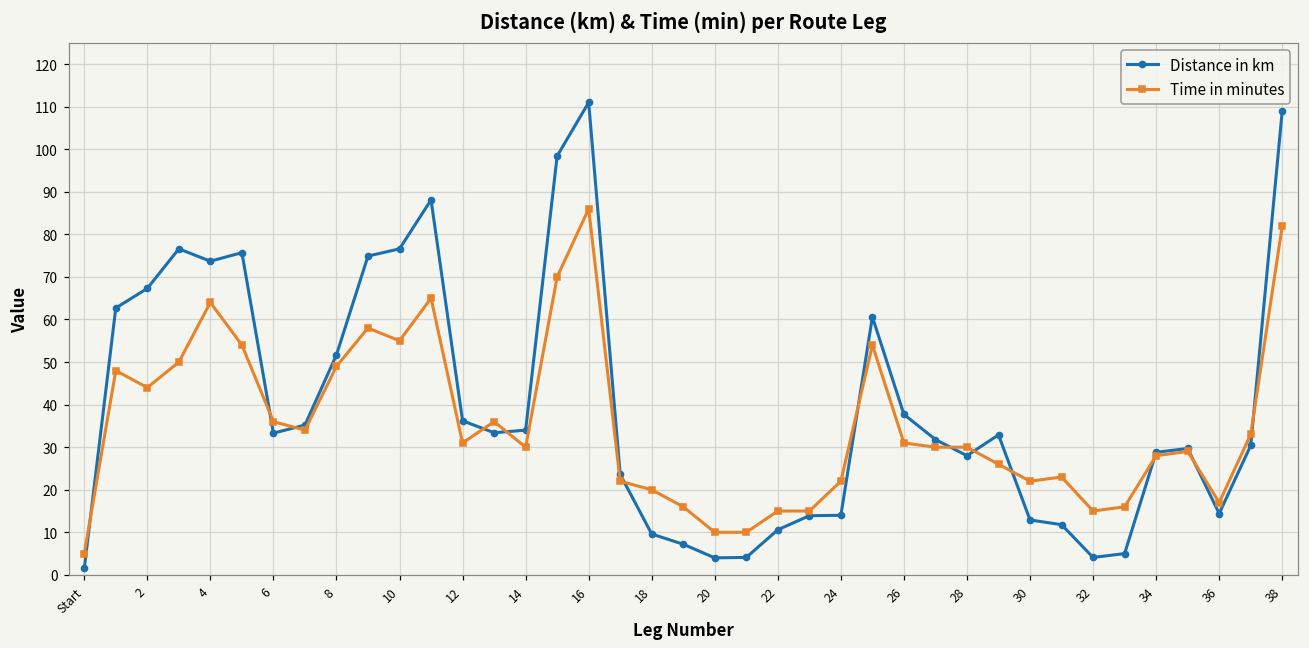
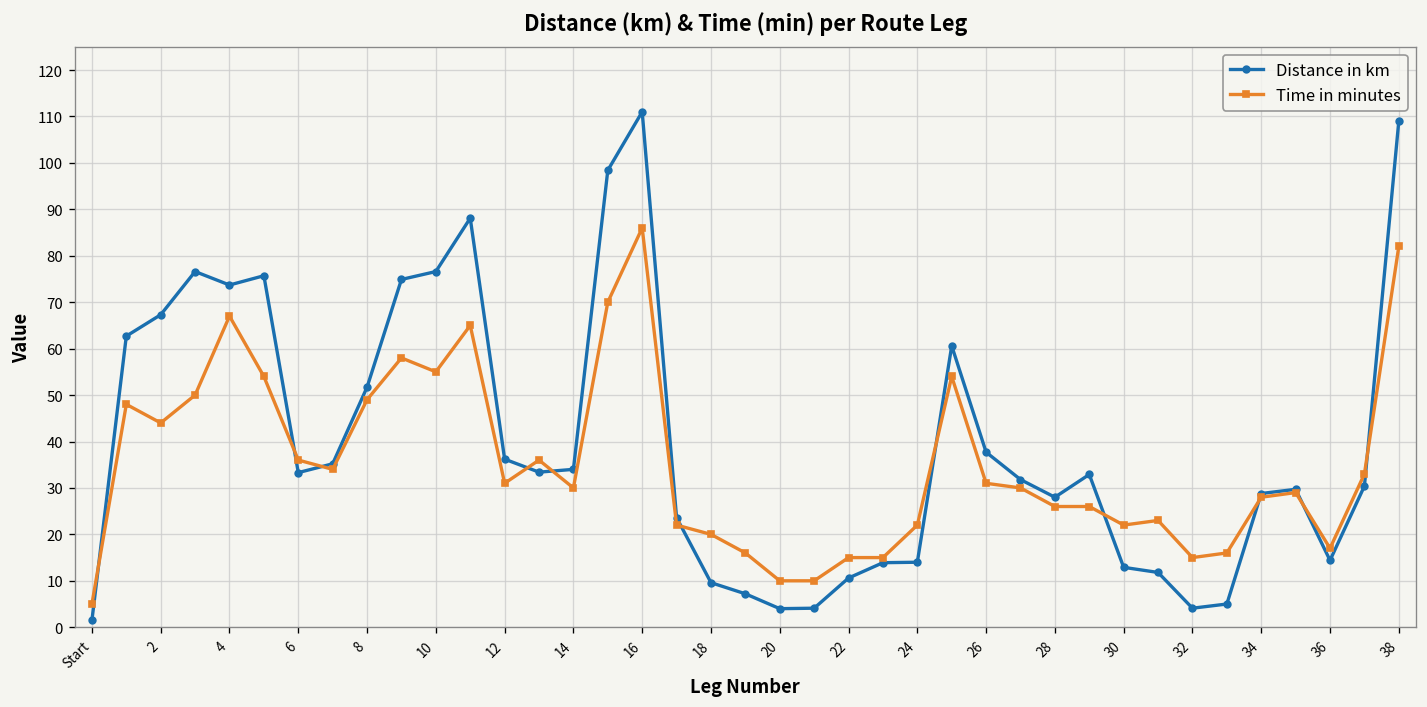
  {
    "Distance in km": {
      "Start": 2,
      "2": 67,
      "4": 74,
      "6": 33,
      "8": 52,
      "10": 77,
      "12": 36,
      "14": 34,
      "16": 111,
      "18": 10,
      "20": 4,
      "22": 11,
      "24": 14,
      "26": 38,
      "28": 28,
      "30": 13,
      "32": 4,
      "34": 29,
      "36": 14,
      "38": 109
    },
    "Time in minutes": {
      "Start": 5,
      "2": 44,
-     "4": 64,
+     "4": 67,
      "6": 36,
      "8": 49,
      "10": 55,
      "12": 31,
      "14": 30,
      "16": 86,
      "18": 20,
      "20": 10,
      "22": 15,
      "24": 22,
      "26": 31,
-     "28": 30,
+     "28": 26,
      "30": 22,
      "32": 15,
      "34": 28,
      "36": 17,
      "38": 82
    }
  }
